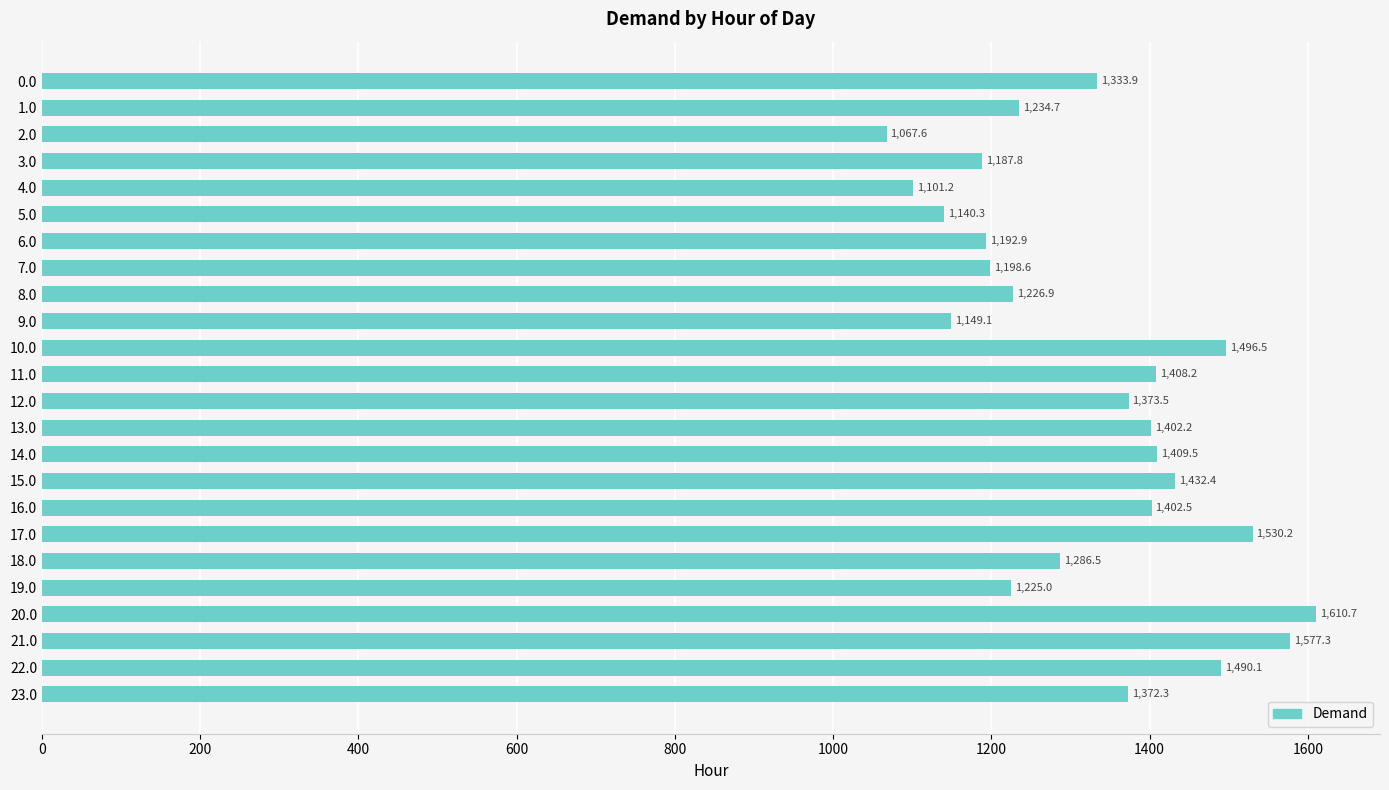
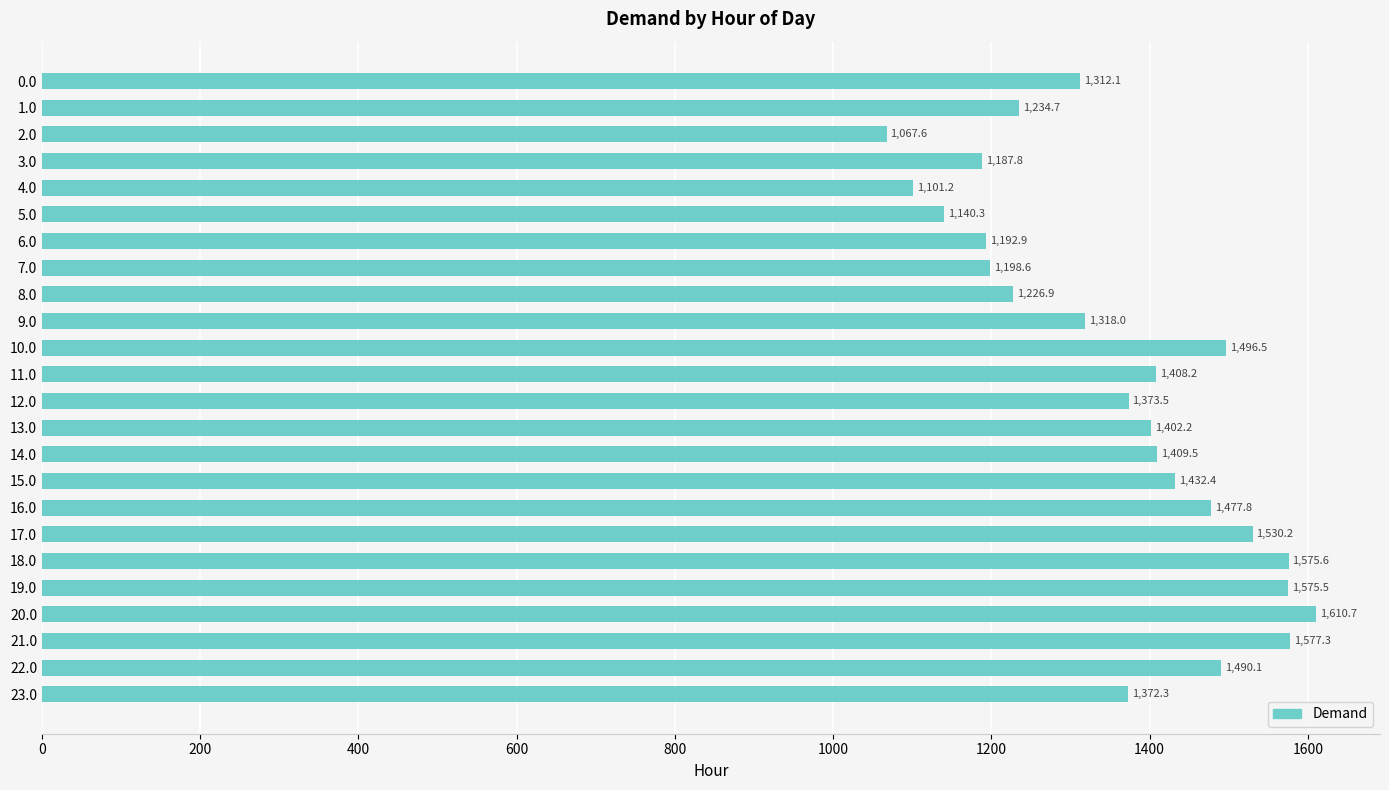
  {
-   "0.0": "1,333.9",
+   "0.0": "1,312.1",
    "1.0": "1,234.7",
    "2.0": "1,067.6",
    "3.0": "1,187.8",
    "4.0": "1,101.2",
    "5.0": "1,140.3",
    "6.0": "1,192.9",
    "7.0": "1,198.6",
    "8.0": "1,226.9",
-   "9.0": "1,149.1",
+   "9.0": "1,318.0",
    "10.0": "1,496.5",
    "11.0": "1,408.2",
    "12.0": "1,373.5",
    "13.0": "1,402.2",
    "14.0": "1,409.5",
    "15.0": "1,432.4",
-   "16.0": "1,402.5",
+   "16.0": "1,477.8",
    "17.0": "1,530.2",
-   "18.0": "1,286.5",
-   "19.0": "1,225.0",
+   "18.0": "1,575.6",
+   "19.0": "1,575.5",
    "20.0": "1,610.7",
    "21.0": "1,577.3",
    "22.0": "1,490.1",
    "23.0": "1,372.3"
  }
